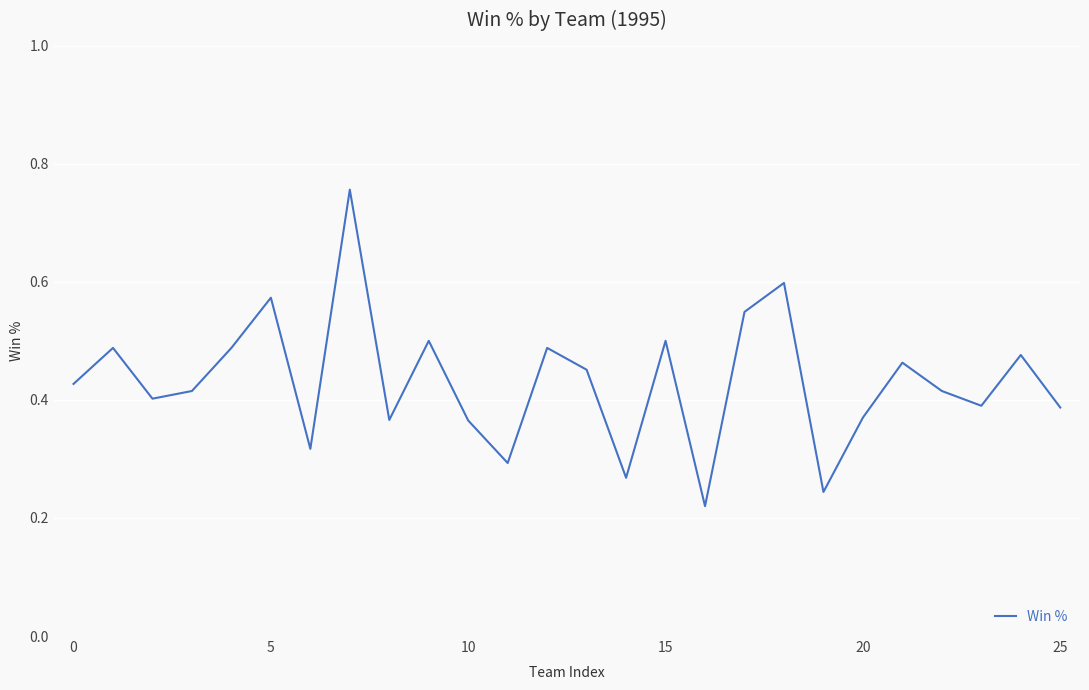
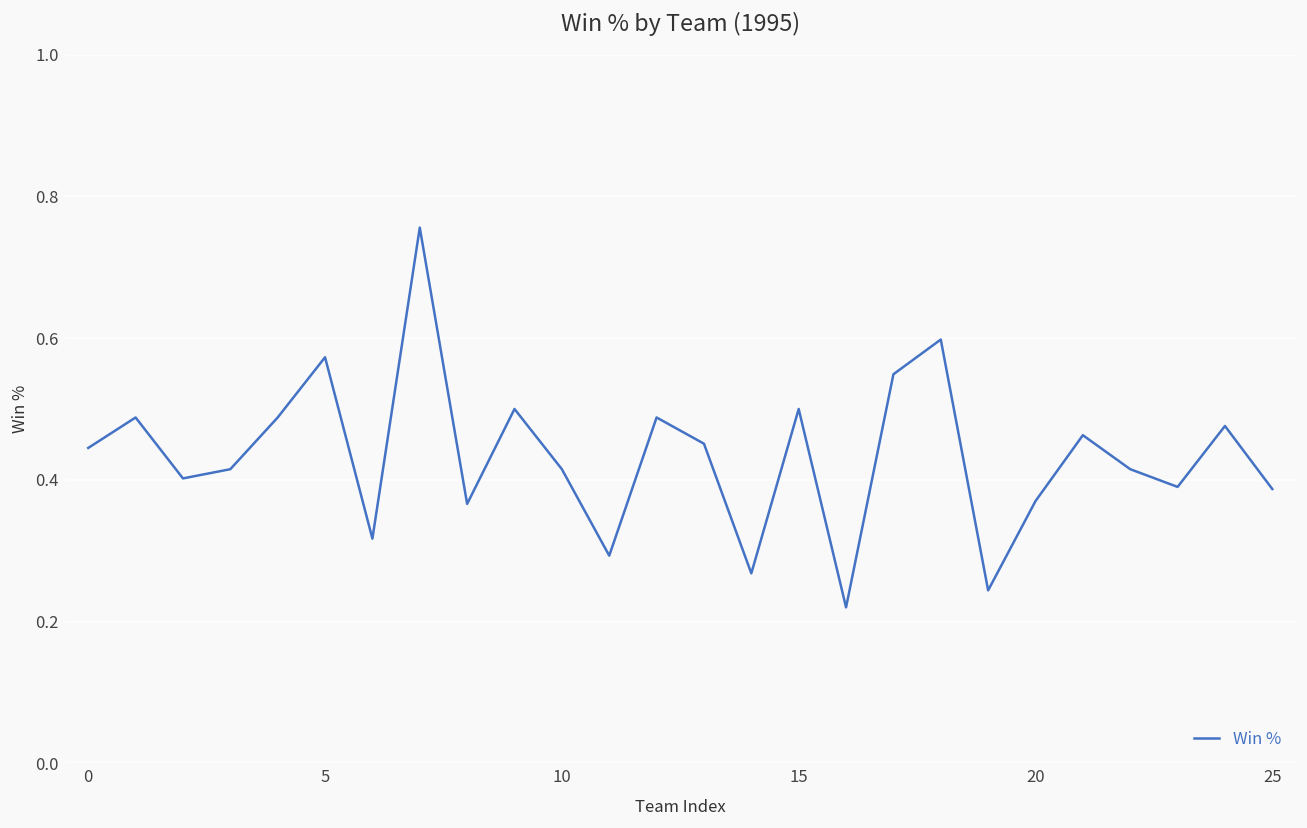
  {
-   "0": 0.43,
+   "0": 0.45,
    "5": 0.57,
-   "10": 0.37,
+   "10": 0.42,
    "15": 0.50,
    "20": 0.37,
    "25": 0.39
  }
